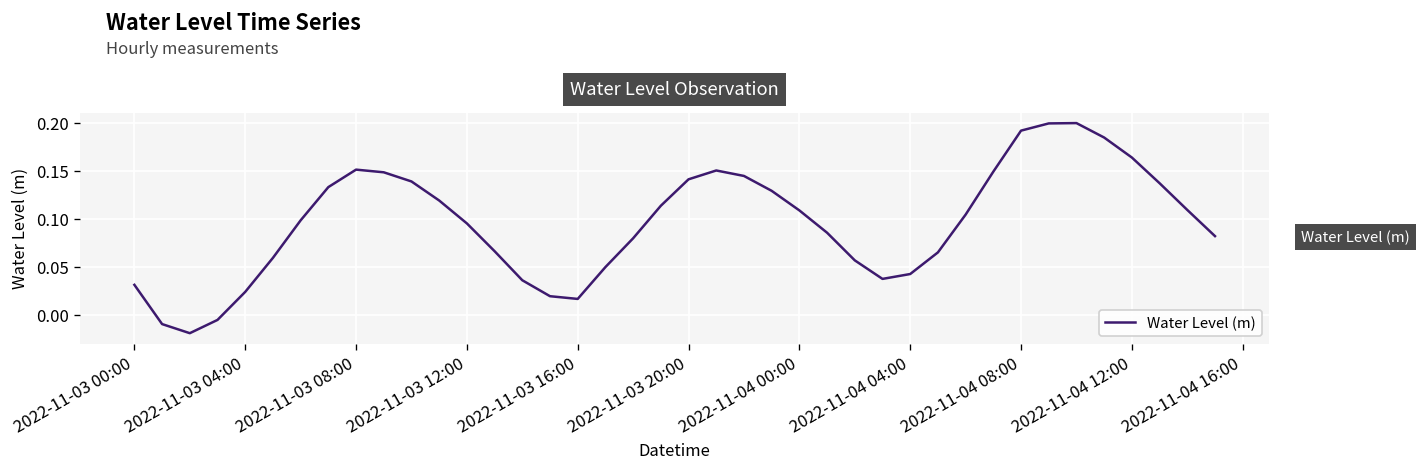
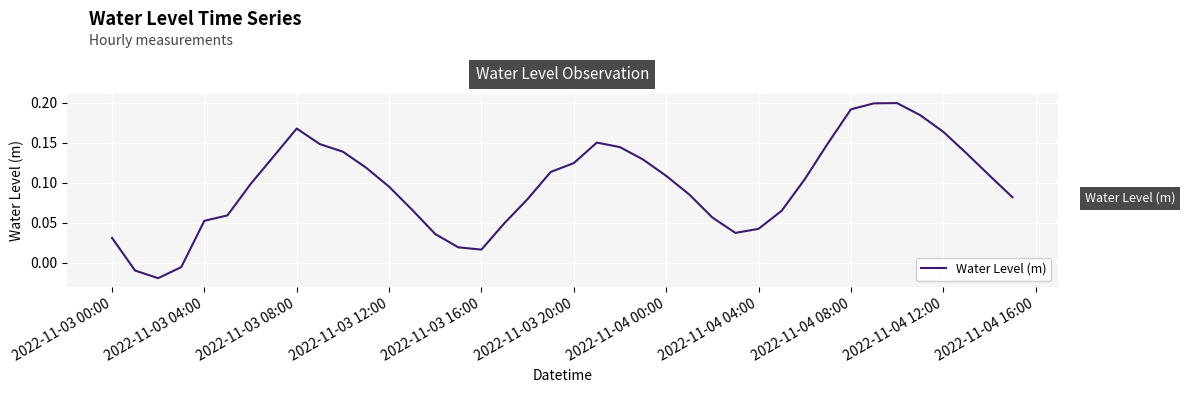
  {
    "2022-11-03 00:00": 0.03,
-   "2022-11-03 04:00": 0.02,
-   "2022-11-03 08:00": 0.15,
+   "2022-11-03 04:00": 0.05,
+   "2022-11-03 08:00": 0.17,
    "2022-11-03 12:00": 0.10,
    "2022-11-03 16:00": 0.02,
-   "2022-11-03 20:00": 0.14,
+   "2022-11-03 20:00": 0.12,
    "2022-11-04 00:00": 0.11,
    "2022-11-04 04:00": 0.04,
    "2022-11-04 08:00": 0.19,
    "2022-11-04 12:00": 0.16
  }
